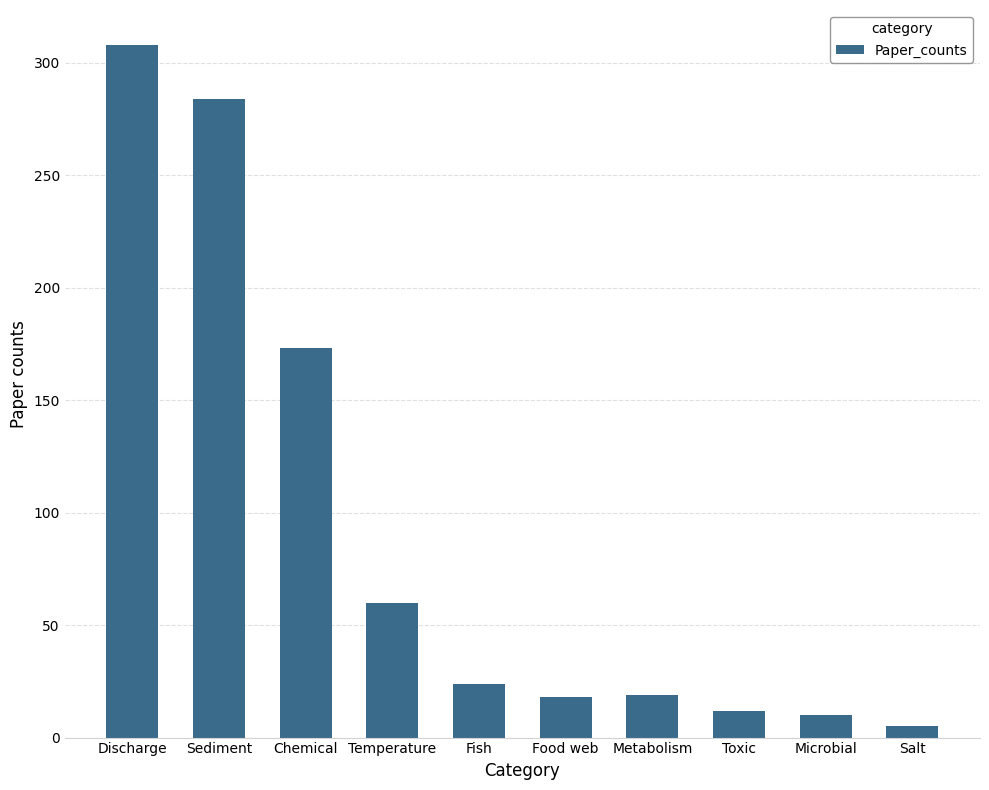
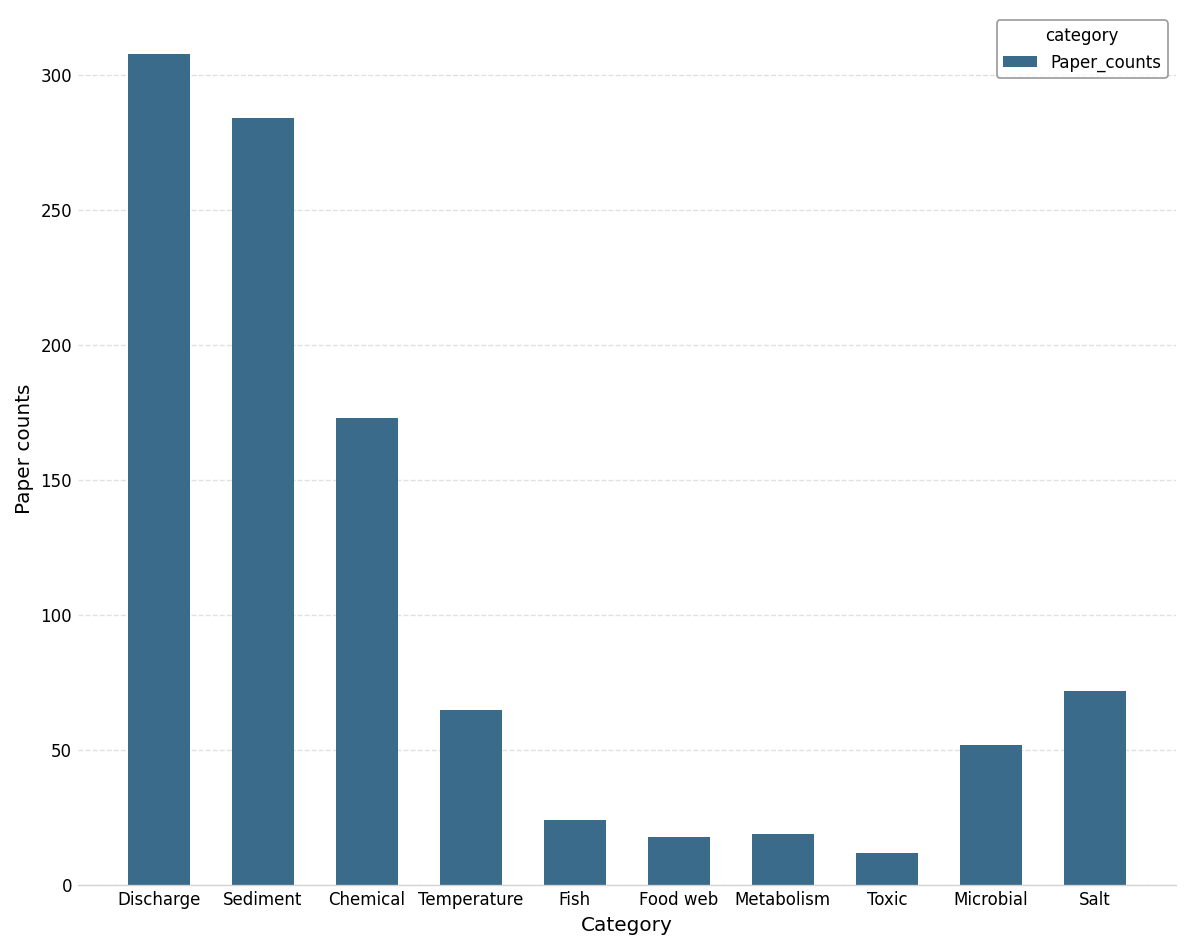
  {
    "Discharge": 308,
    "Sediment": 284,
    "Chemical": 173,
-   "Temperature": 60,
+   "Temperature": 65,
    "Fish": 24,
    "Food web": 18,
    "Metabolism": 19,
    "Toxic": 12,
-   "Microbial": 10,
-   "Salt": 5
+   "Microbial": 52,
+   "Salt": 72
  }
